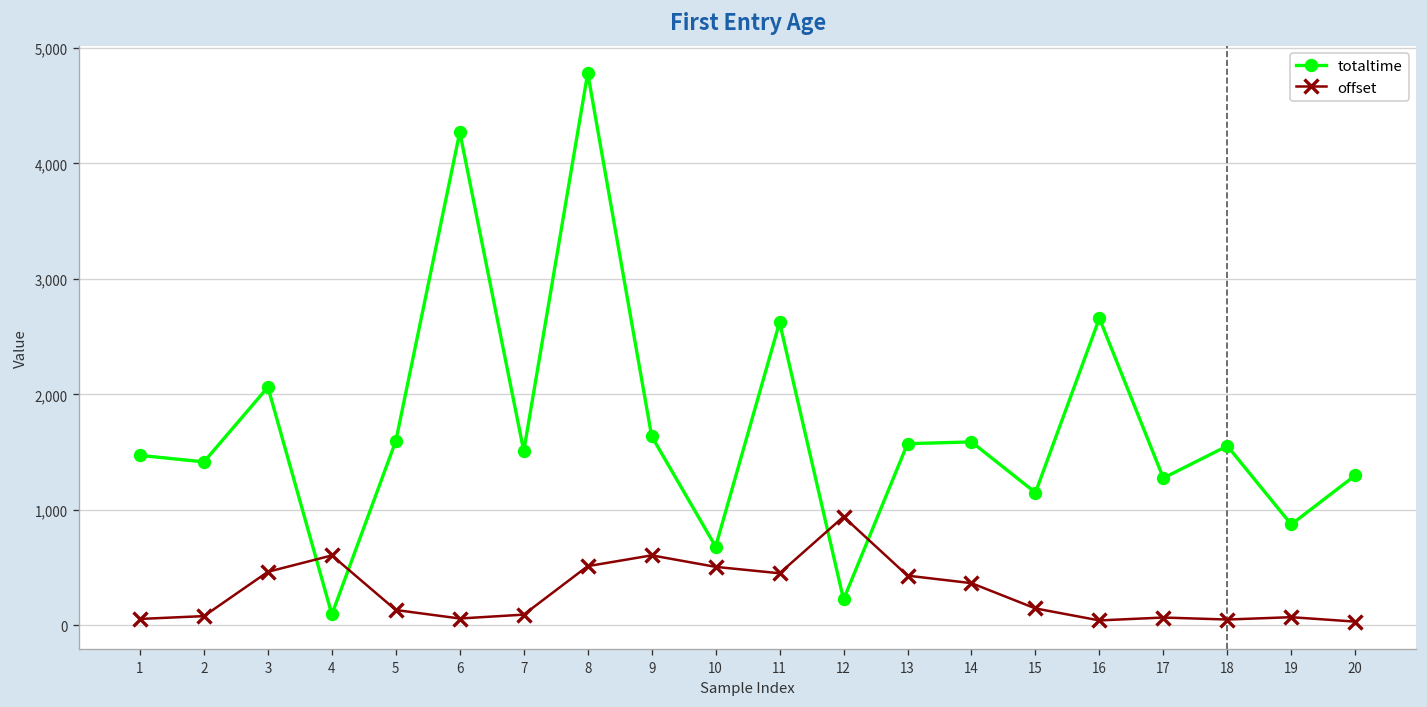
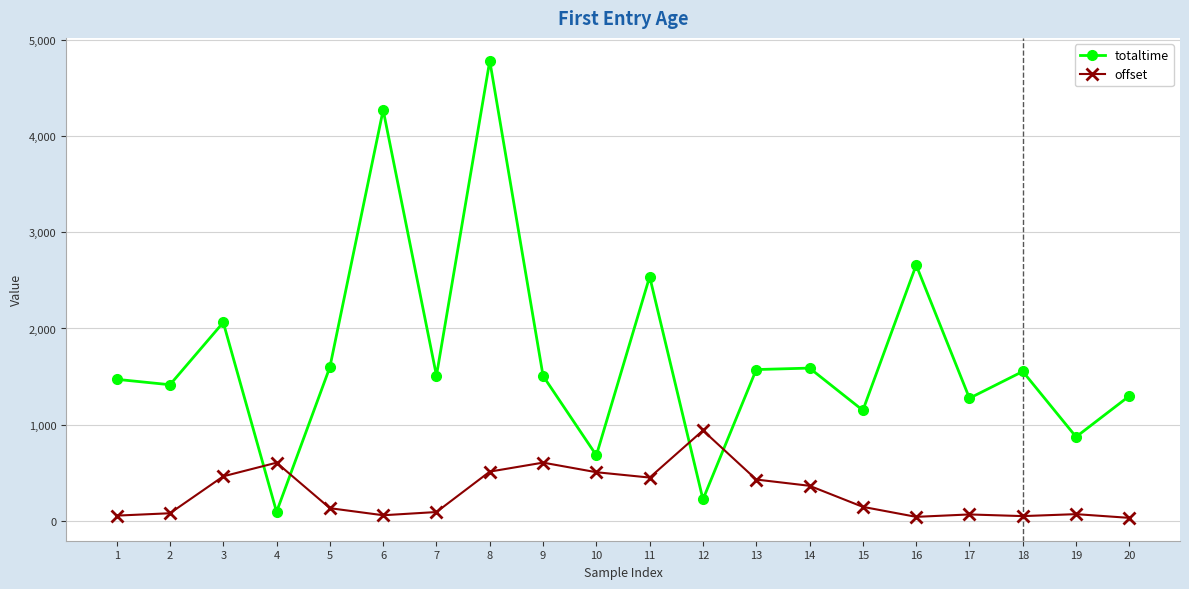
  {
    "totaltime": {
      "1": "1,500",
      "2": "1,400",
      "3": "2,100",
      "4": "100",
      "5": "1,600",
      "6": "4,300",
      "7": "1,500",
      "8": "4,800",
-     "9": "1,600",
+     "9": "1,500",
      "10": "700",
-     "11": "2,600",
+     "11": "2,500",
      "12": "200",
      "13": "1,600",
      "14": "1,600",
      "15": "1,100",
      "16": "2,700",
      "17": "1,300",
      "18": "1,600",
      "19": "900",
      "20": "1,300"
    },
    "offset": {
      "1": "100",
      "2": "100",
      "3": "500",
      "4": "600",
      "5": "100",
      "6": "100",
      "7": "100",
      "8": "500",
      "9": "600",
      "10": "500",
      "11": "500",
      "12": "900",
      "13": "400",
      "14": "400",
      "15": "100",
      "16": "0",
      "17": "100",
      "18": "100",
      "19": "100",
      "20": "0"
    }
  }
